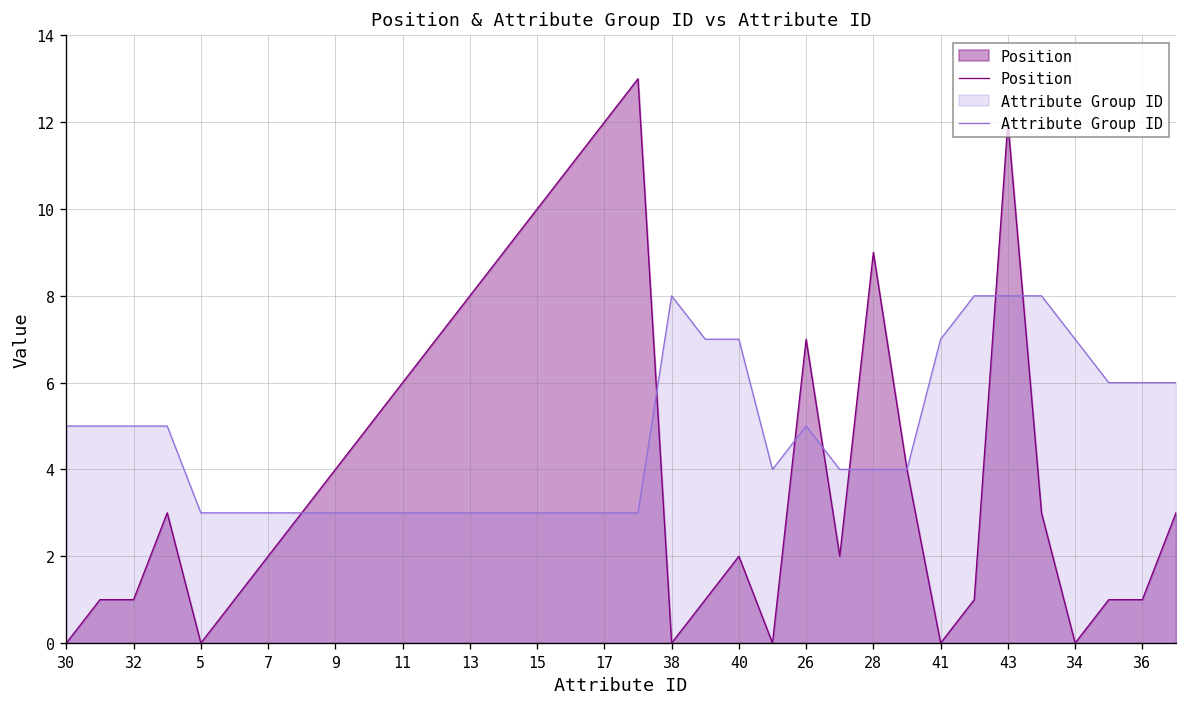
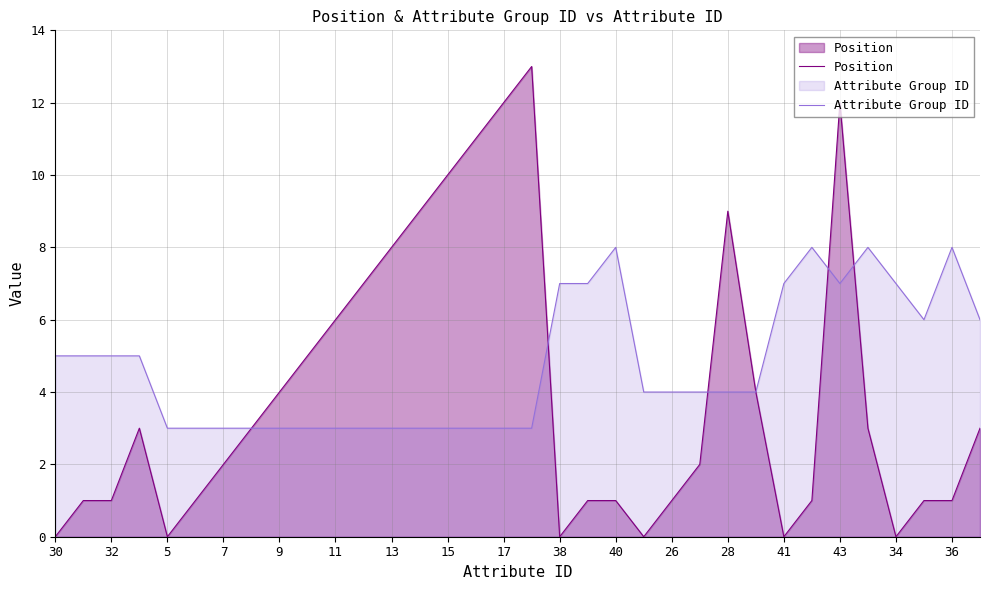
  {
    "Position": {
      "30": 0,
      "32": 1,
      "38": 0,
-     "40": 2,
-     "26": 7,
+     "40": 1,
+     "26": 1,
      "28": 9,
      "41": 0,
      "34": 0,
      "36": 1
    },
    "Attribute Group ID": {
      "30": 5,
      "32": 5,
-     "38": 8,
-     "40": 7,
-     "26": 5,
+     "38": 7,
+     "40": 8,
+     "26": 4,
      "28": 4,
      "41": 7,
-     "43": 8,
+     "43": 7,
      "34": 7,
-     "36": 6
+     "36": 8
    }
  }
